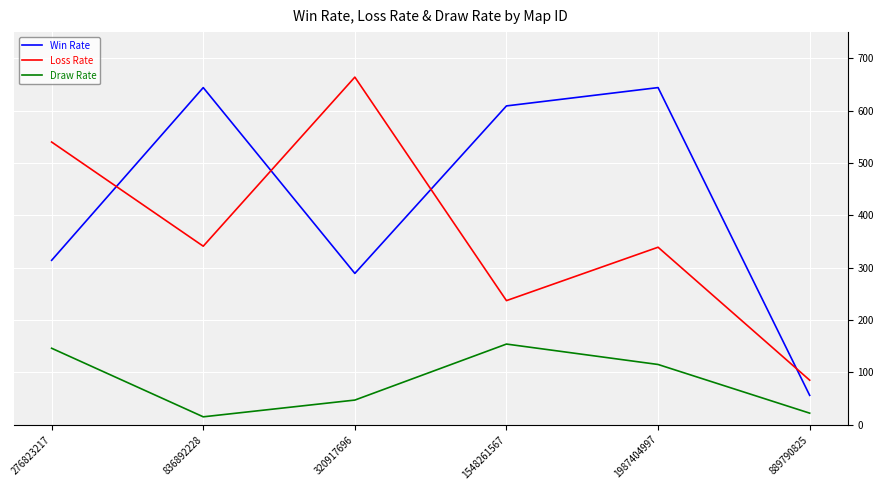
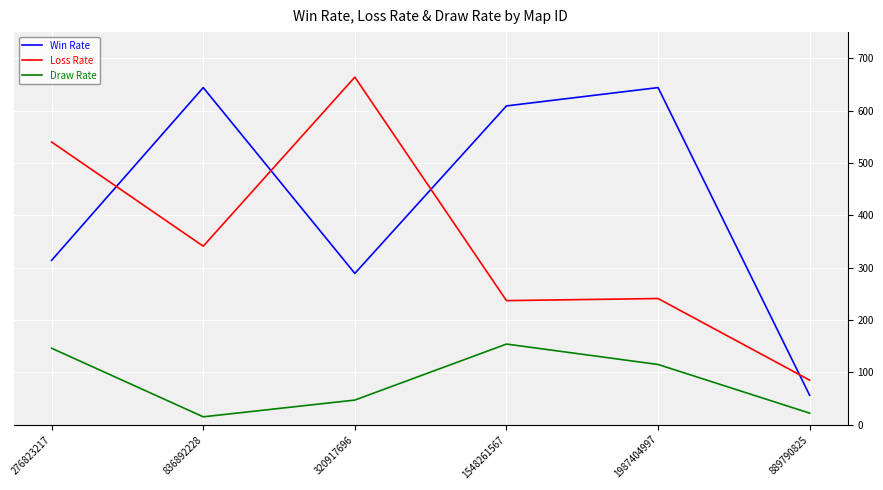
  {
    "Win Rate": {
      "276823217": 310,
      "836892228": 640,
      "320917696": 290,
      "1548261567": 610,
      "1987404997": 640,
      "889790825": 60
    },
    "Loss Rate": {
      "276823217": 540,
      "836892228": 340,
      "320917696": 660,
      "1548261567": 240,
-     "1987404997": 340,
+     "1987404997": 240,
      "889790825": 90
    },
    "Draw Rate": {
      "276823217": 150,
      "836892228": 20,
      "320917696": 50,
      "1548261567": 150,
      "1987404997": 120,
      "889790825": 20
    }
  }
